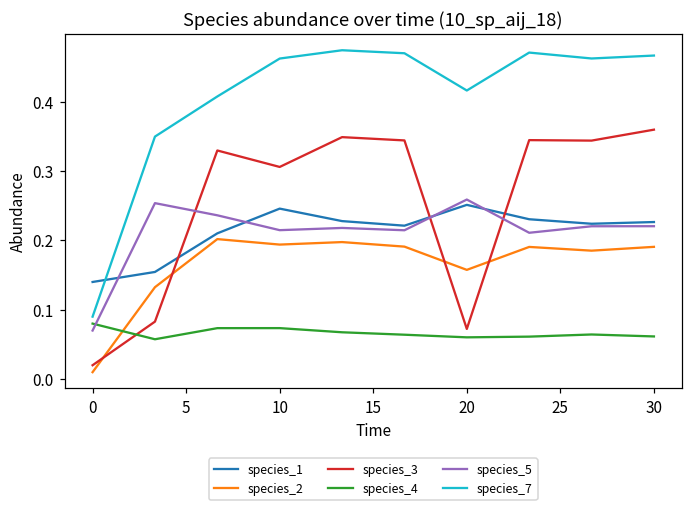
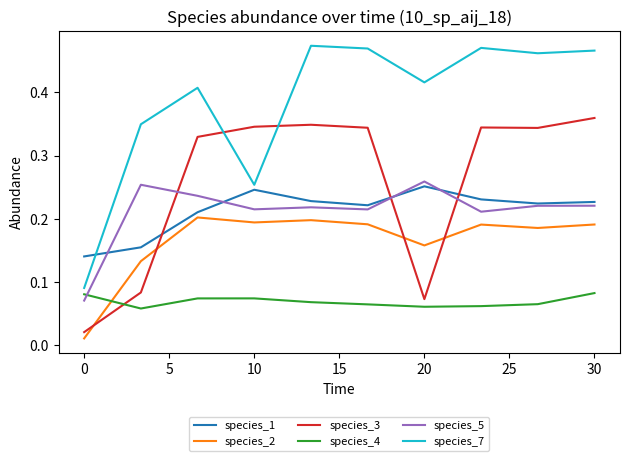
  {
    "species_1": {
      "0": 0.14,
      "10": 0.25,
      "20": 0.25,
      "30": 0.23
    },
    "species_2": {
      "0": 0.01,
      "10": 0.19,
      "20": 0.16,
      "30": 0.19
    },
    "species_3": {
      "0": 0.02,
-     "10": 0.31,
+     "10": 0.35,
      "20": 0.07,
      "30": 0.36
    },
    "species_4": {
      "0": 0.08,
      "10": 0.07,
      "20": 0.06,
-     "30": 0.06
+     "30": 0.08
    },
    "species_5": {
      "0": 0.07,
      "10": 0.21,
      "20": 0.26,
      "30": 0.22
    },
    "species_7": {
      "0": 0.09,
-     "10": 0.46,
+     "10": 0.25,
      "20": 0.42,
      "30": 0.47
    }
  }
